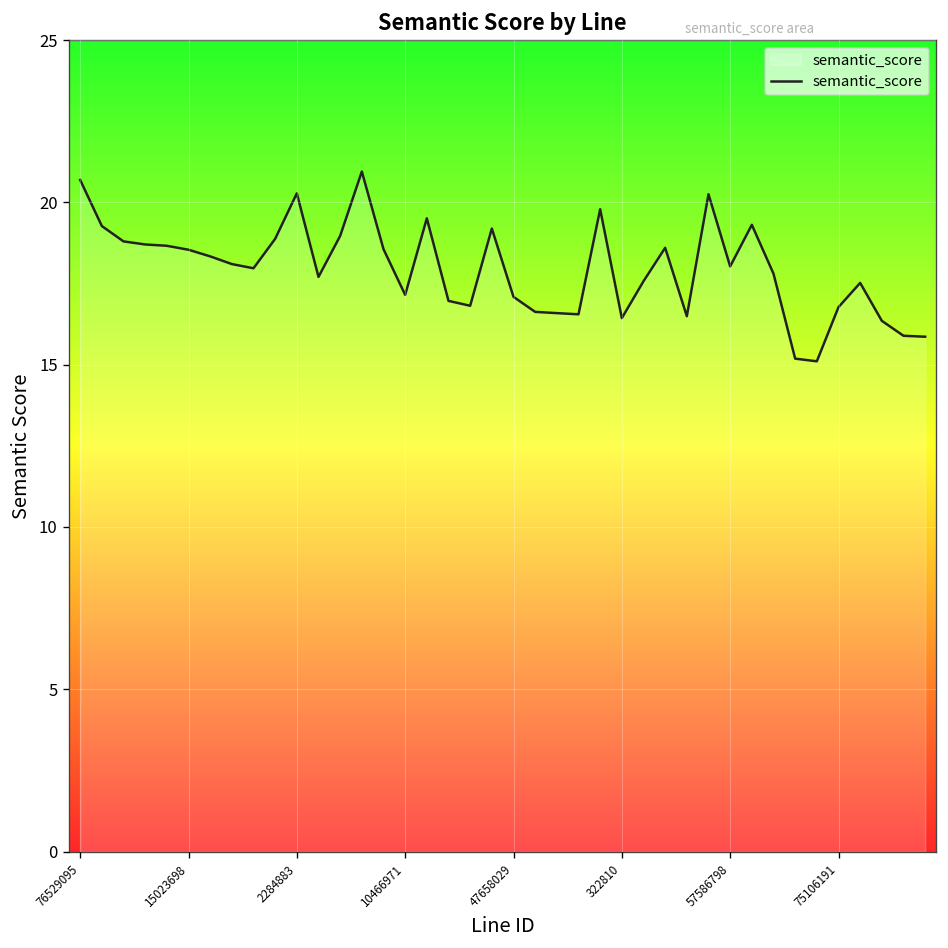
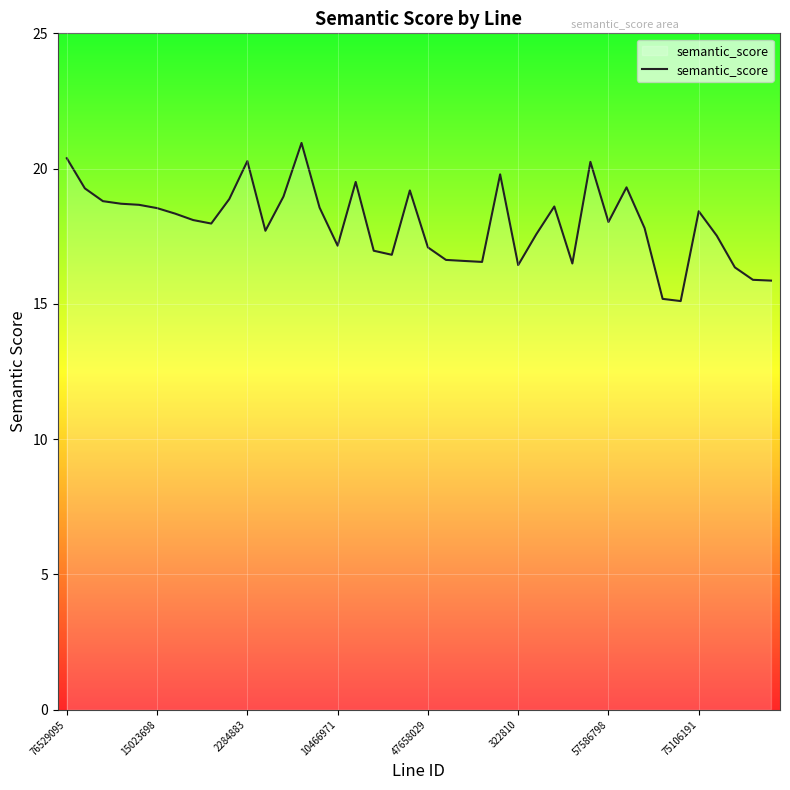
  {
-   "76529095": 20.7,
+   "76529095": 20.4,
    "15023698": 18.5,
    "2284883": 20.3,
    "10466971": 17.2,
    "47658029": 17.1,
    "322810": 16.4,
    "57586798": 18.0,
-   "75106191": 16.8
+   "75106191": 18.4
  }
